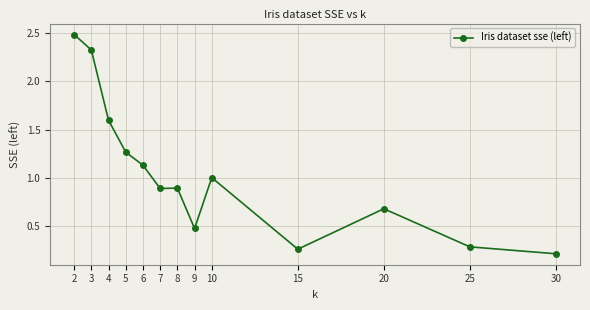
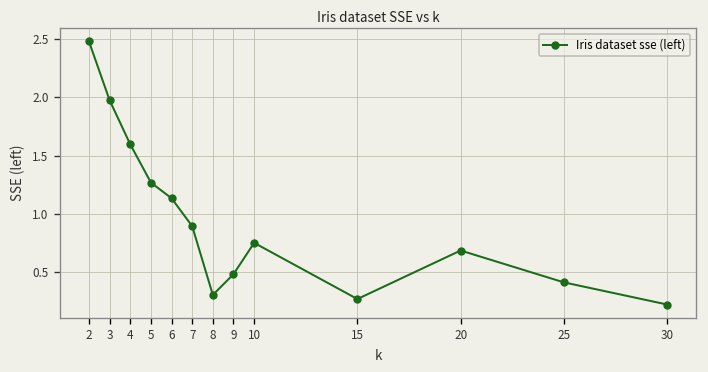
  {
    "2": 2.5,
-   "3": 2.3,
+   "3": 2.0,
    "4": 1.6,
    "5": 1.3,
    "6": 1.1,
    "7": 0.9,
-   "8": 0.9,
+   "8": 0.3,
    "9": 0.5,
-   "10": 1.0,
+   "10": 0.7,
    "15": 0.3,
    "20": 0.7,
-   "25": 0.3,
+   "25": 0.4,
    "30": 0.2
  }
